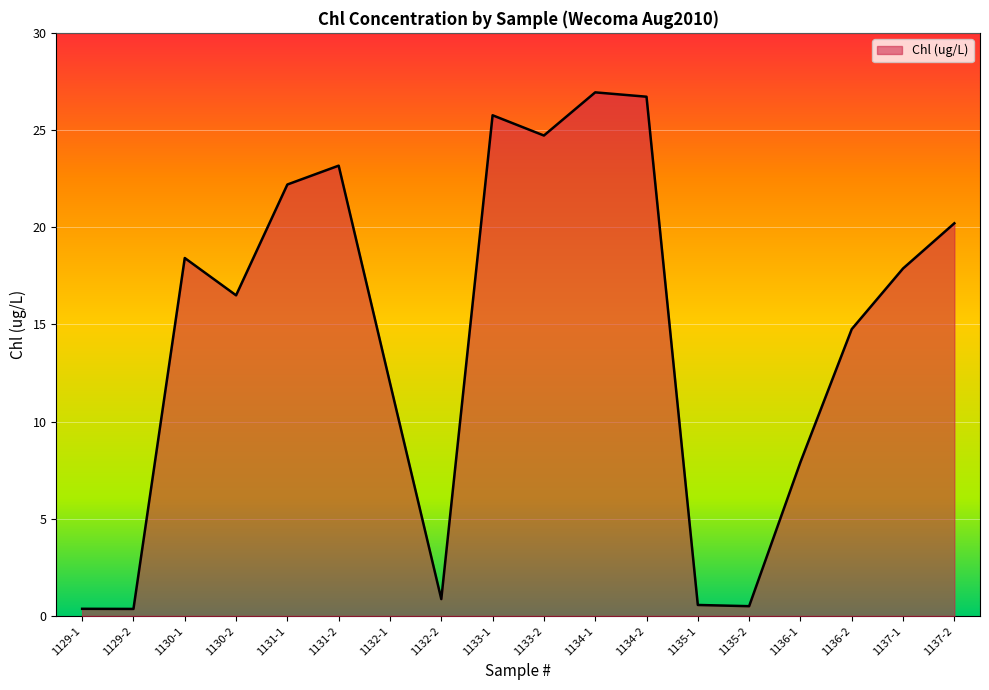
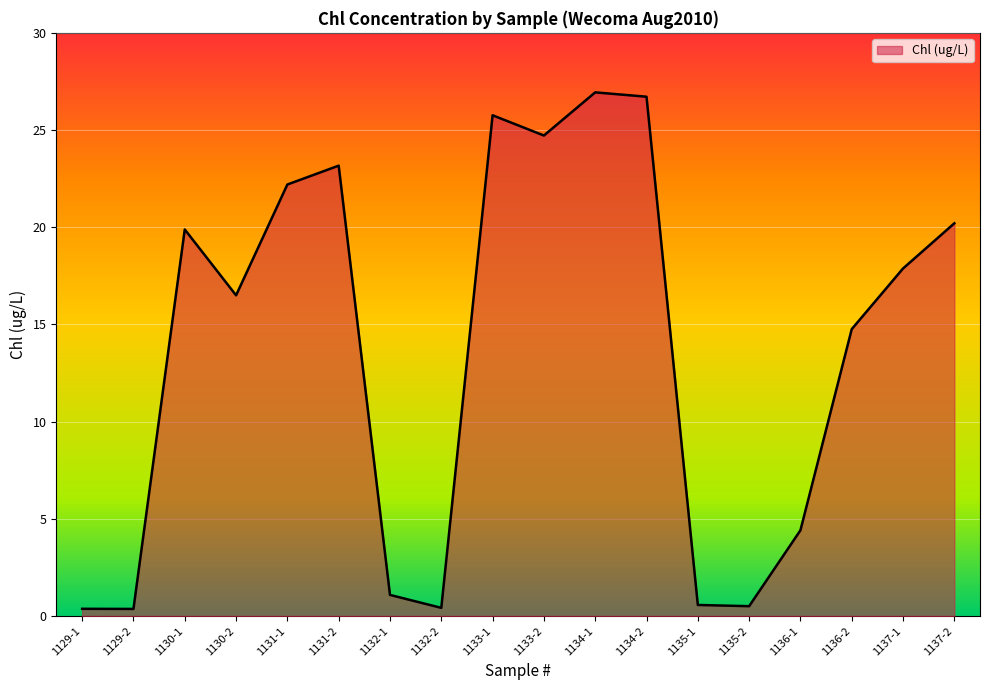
  {
    "1129-1": 0.4,
    "1129-2": 0.4,
-   "1130-1": 18.4,
+   "1130-1": 19.9,
    "1130-2": 16.5,
    "1131-1": 22.2,
    "1131-2": 23.2,
-   "1132-1": 12.0,
-   "1132-2": 0.9,
+   "1132-1": 1.1,
+   "1132-2": 0.4,
    "1133-1": 25.8,
    "1133-2": 24.7,
    "1134-1": 26.9,
    "1134-2": 26.7,
    "1135-1": 0.6,
    "1135-2": 0.5,
-   "1136-1": 7.9,
+   "1136-1": 4.4,
    "1136-2": 14.8,
    "1137-1": 17.9,
    "1137-2": 20.2
  }
